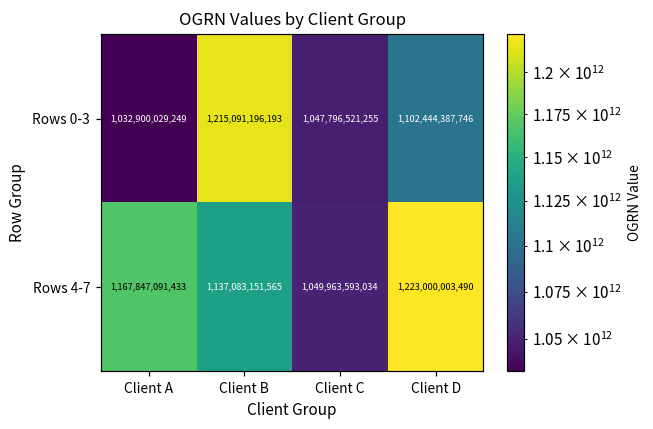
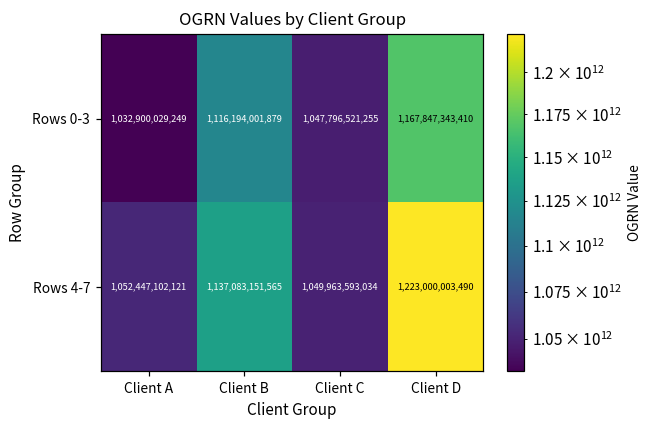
  {
    "Rows 0-3": {
      "Client A": "1,032,900,029,249",
-     "Client B": "1,215,091,196,193",
+     "Client B": "1,116,194,001,879",
      "Client C": "1,047,796,521,255",
-     "Client D": "1,102,444,387,746"
+     "Client D": "1,167,847,343,410"
    },
    "Rows 4-7": {
-     "Client A": "1,167,847,091,433",
+     "Client A": "1,052,447,102,121",
      "Client B": "1,137,083,151,565",
      "Client C": "1,049,963,593,034",
      "Client D": "1,223,000,003,490"
    }
  }
